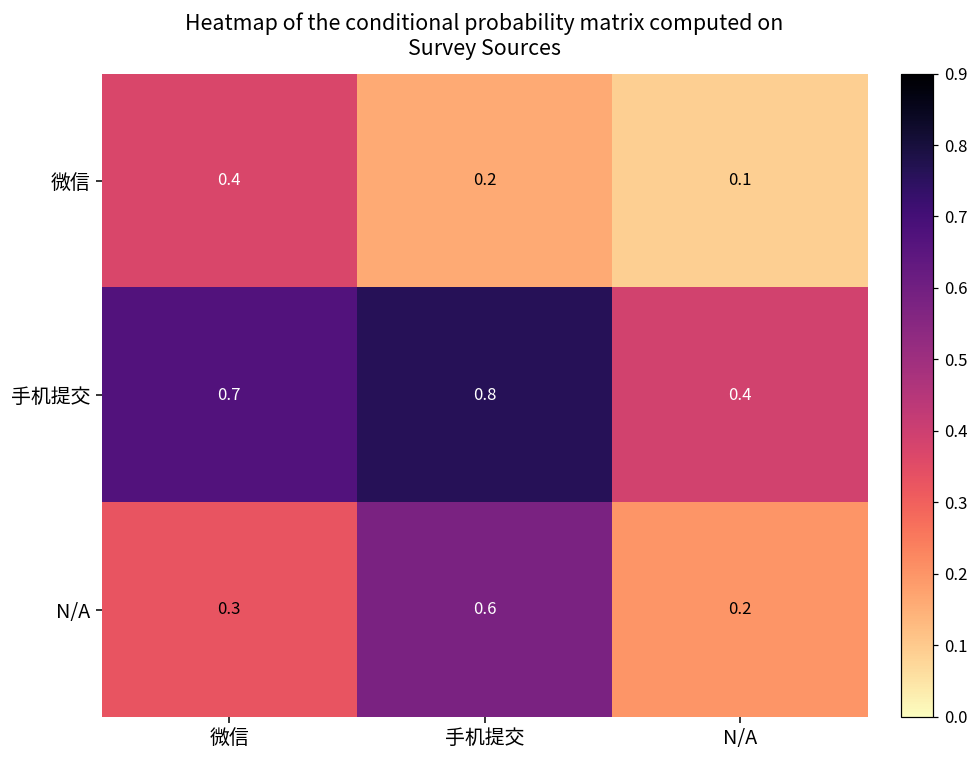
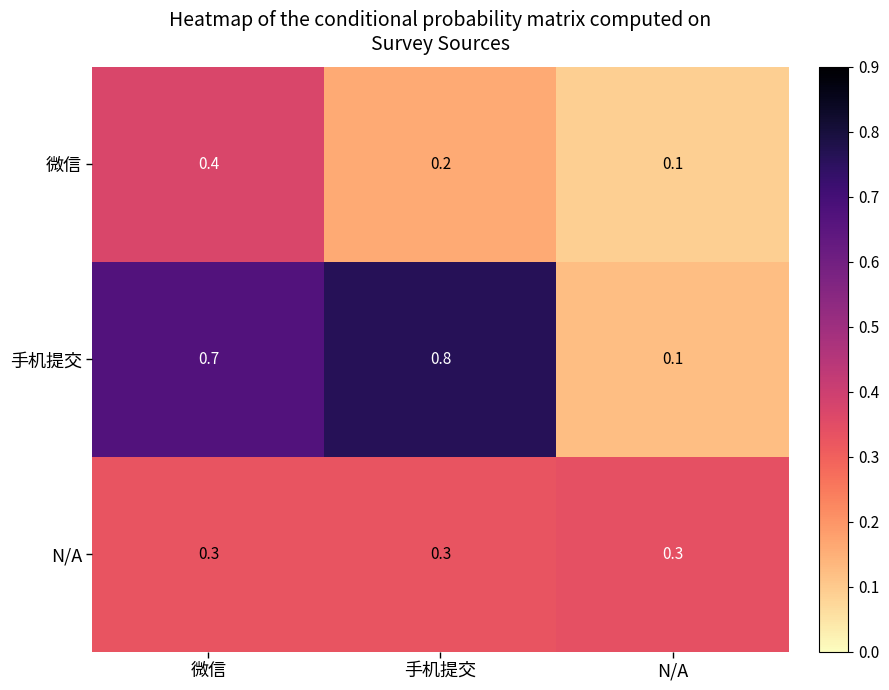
  {
    "微信": {
      "微信": 0.4,
      "手机提交": 0.2,
      "N/A": 0.1
    },
    "手机提交": {
      "微信": 0.7,
      "手机提交": 0.8,
-     "N/A": 0.4
+     "N/A": 0.1
    },
    "N/A": {
      "微信": 0.3,
-     "手机提交": 0.6,
-     "N/A": 0.2
+     "手机提交": 0.3,
+     "N/A": 0.3
    }
  }
